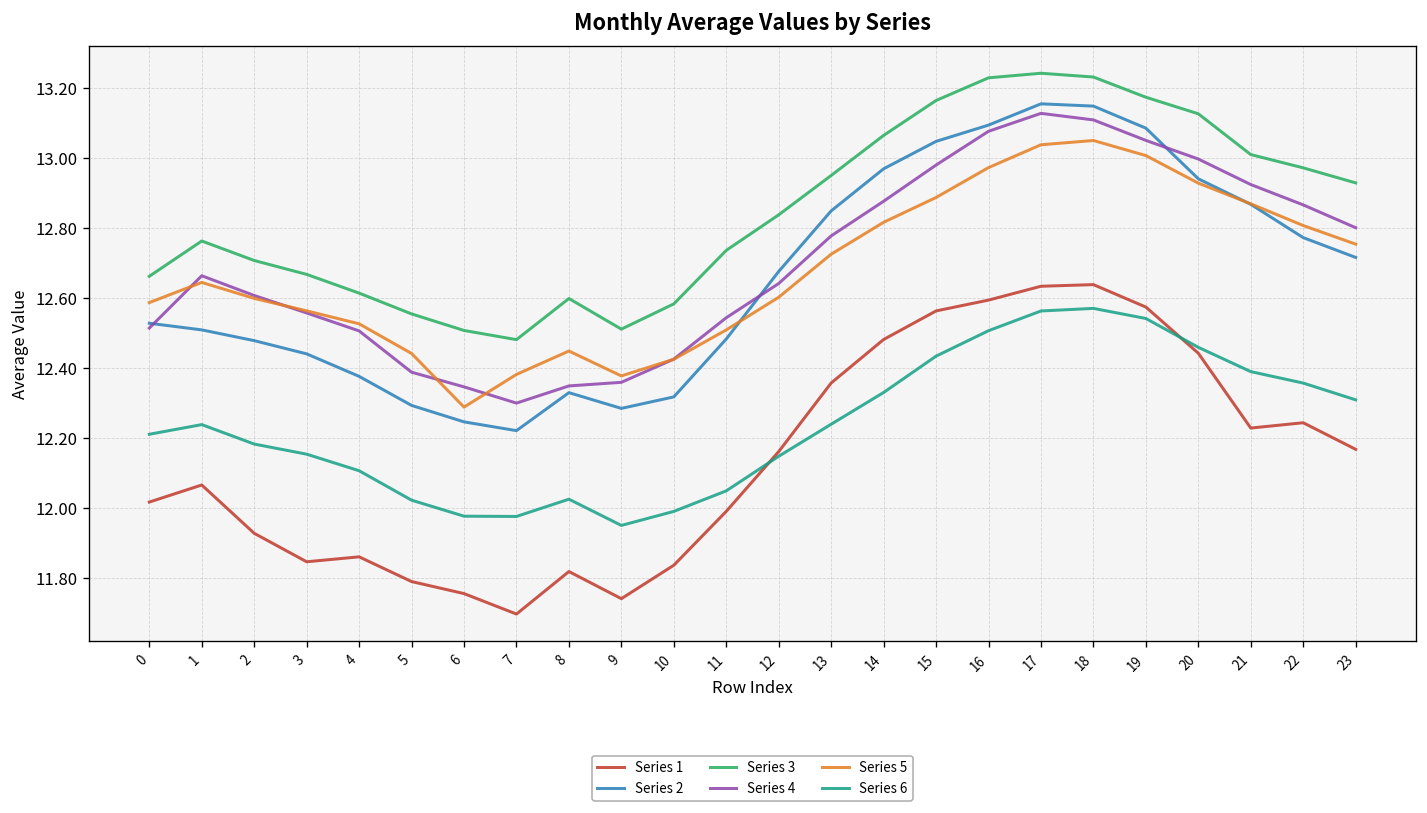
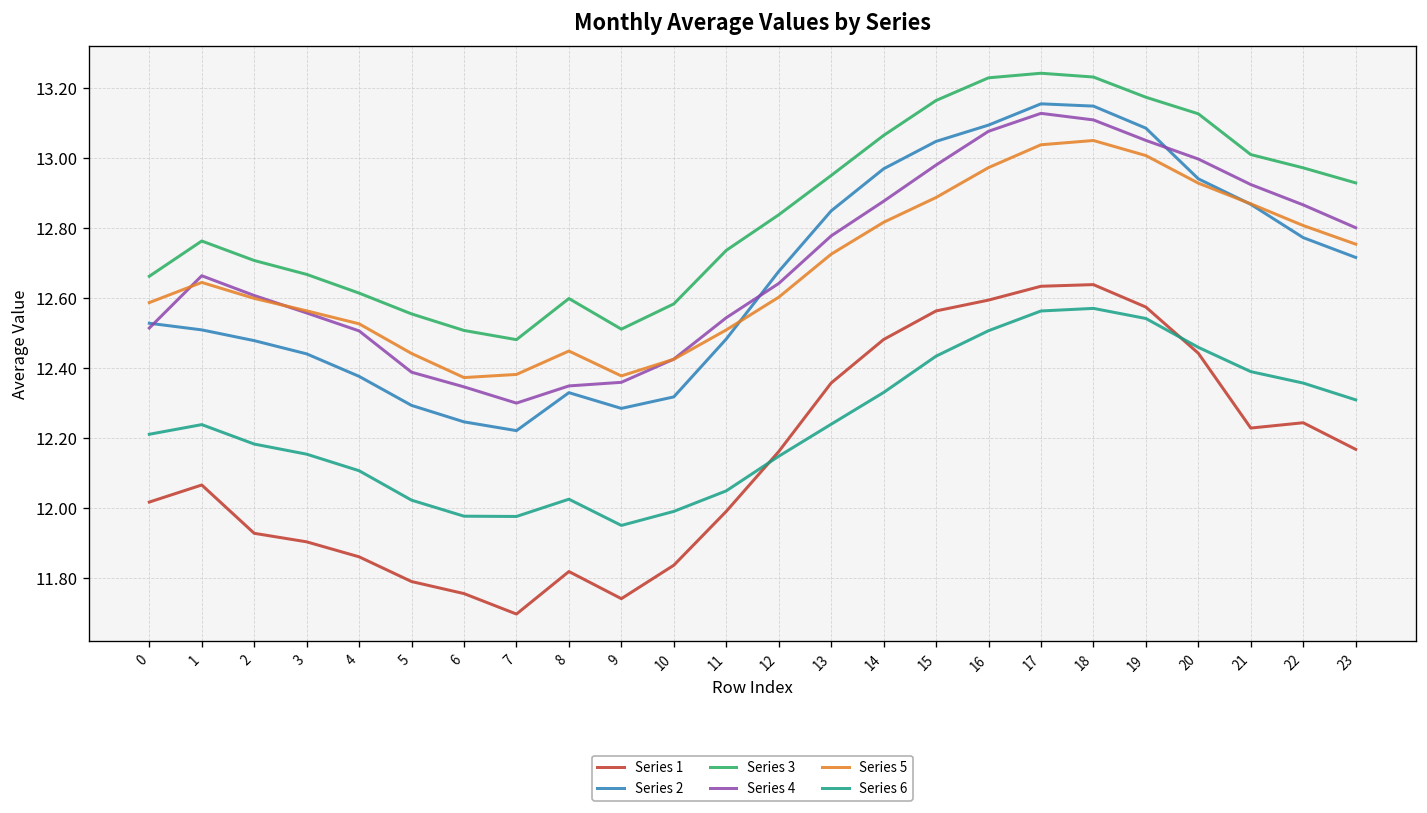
  {
    "Series 1": {
      "0": 12.02,
      "1": 12.06,
      "2": 11.93,
-     "3": 11.85,
+     "3": 11.90,
      "4": 11.86,
      "5": 11.79,
      "6": 11.75,
      "7": 11.70,
      "8": 11.82,
      "9": 11.74,
      "10": 11.84,
      "11": 11.99,
      "12": 12.16,
      "13": 12.36,
      "14": 12.48,
      "15": 12.56,
      "16": 12.59,
      "17": 12.63,
      "18": 12.64,
      "19": 12.57,
      "20": 12.44,
      "21": 12.23,
      "22": 12.24,
      "23": 12.17
    },
    "Series 2": {
      "0": 12.53,
      "1": 12.51,
      "2": 12.48,
      "3": 12.44,
      "4": 12.38,
      "5": 12.29,
      "6": 12.25,
      "7": 12.22,
      "8": 12.33,
      "9": 12.28,
      "10": 12.32,
      "11": 12.48,
      "12": 12.68,
      "13": 12.85,
      "14": 12.97,
      "15": 13.05,
      "16": 13.09,
      "17": 13.16,
      "18": 13.15,
      "19": 13.09,
      "20": 12.94,
      "22": 12.77,
      "23": 12.72
    },
    "Series 4": {
      "0": 12.51,
      "1": 12.66,
      "4": 12.51,
      "5": 12.39,
      "6": 12.35,
      "7": 12.30,
      "8": 12.35,
      "9": 12.36,
      "11": 12.54,
      "12": 12.64,
      "13": 12.78,
      "14": 12.88,
      "15": 12.98,
      "16": 13.08,
      "17": 13.13,
      "18": 13.11,
      "19": 13.05,
      "20": 13.00,
      "21": 12.92,
      "22": 12.87,
      "23": 12.80
    },
    "Series 5": {
      "0": 12.59,
      "1": 12.64,
      "4": 12.53,
      "5": 12.44,
-     "6": 12.29,
+     "6": 12.37,
      "7": 12.38,
      "8": 12.45,
      "9": 12.38,
      "11": 12.51,
      "12": 12.60,
      "13": 12.73,
      "14": 12.82,
      "15": 12.89,
      "16": 12.97,
      "17": 13.04,
      "18": 13.05,
      "19": 13.01,
      "20": 12.93,
      "22": 12.81,
      "23": 12.75
    }
  }
